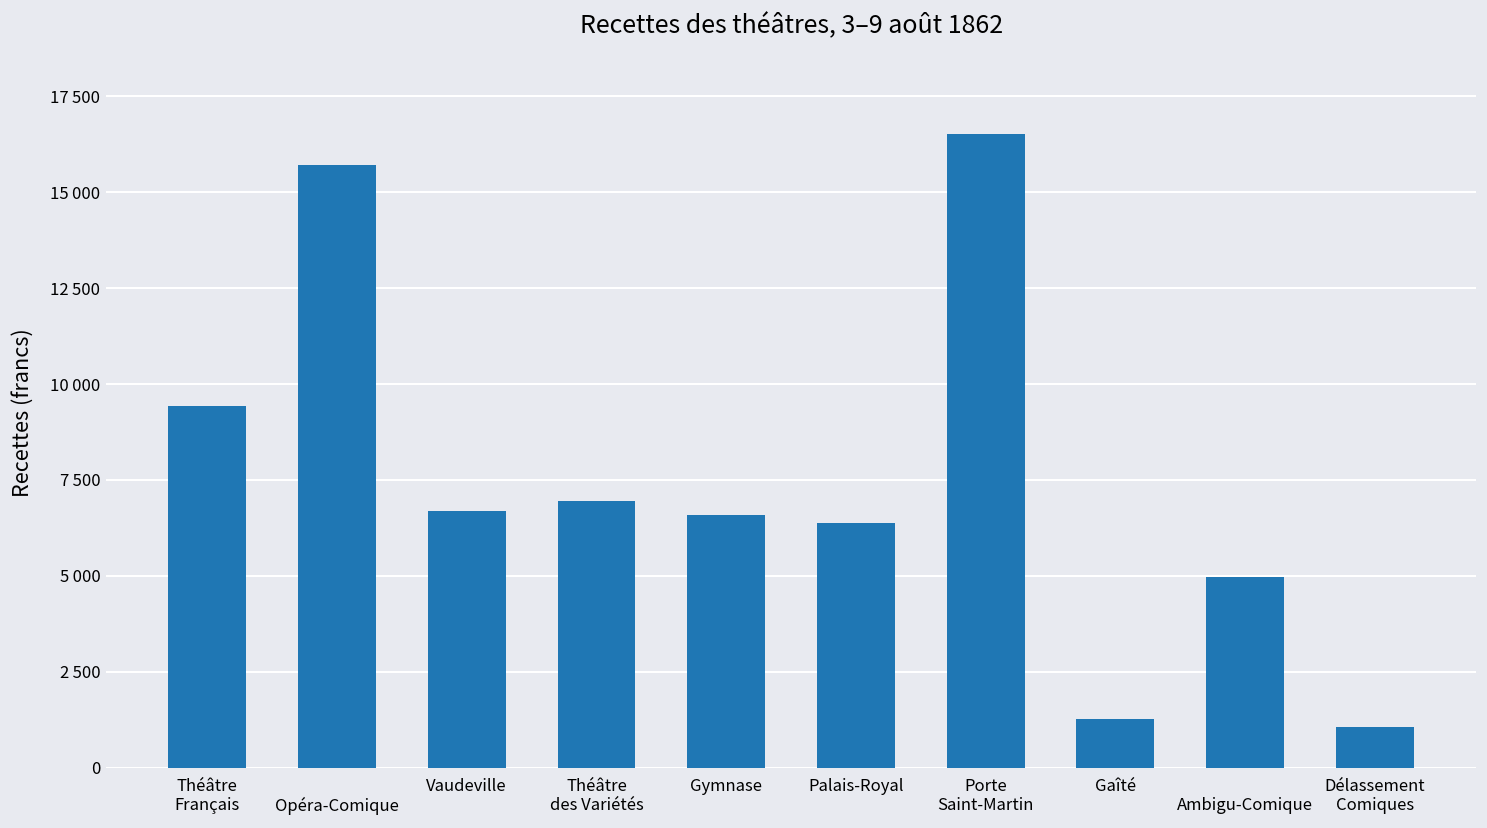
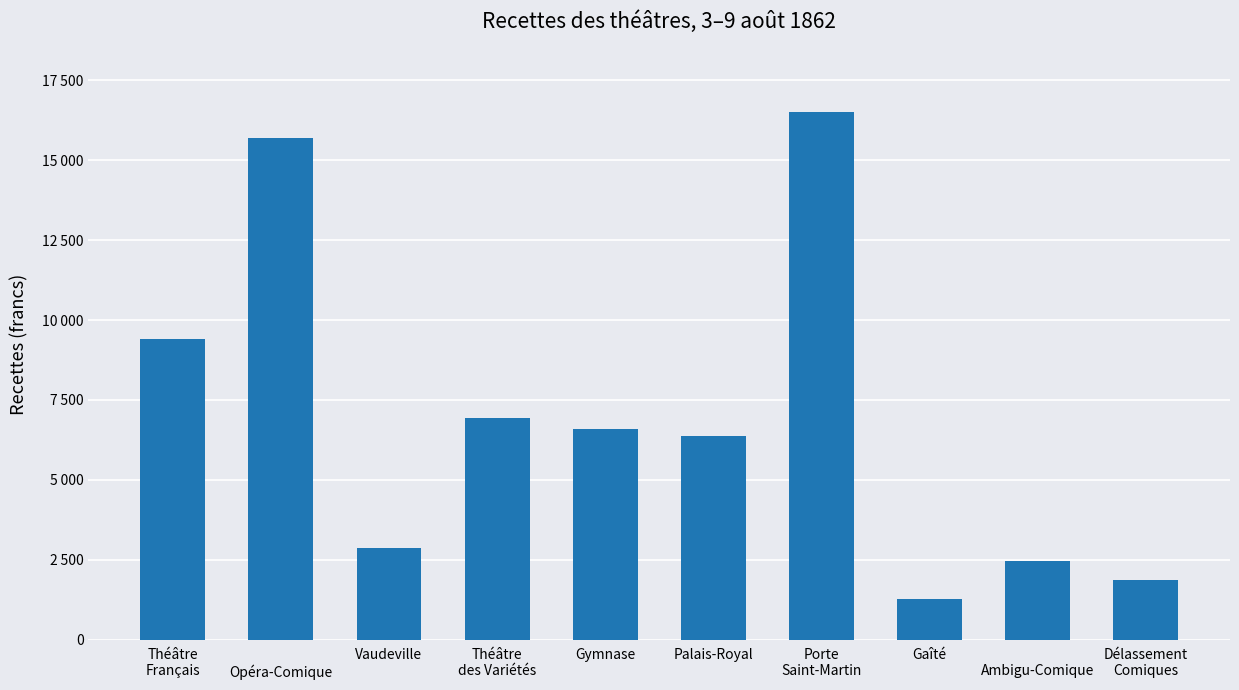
  {
    "Théâtre Français": 9400,
    "Opéra-Comique": 15700,
-   "Vaudeville": 6700,
+   "Vaudeville": 2900,
    "Théâtre des Variétés": 6900,
    "Gymnase": 6600,
    "Palais-Royal": 6400,
    "Porte Saint-Martin": 16500,
    "Gaîté": 1300,
-   "Ambigu-Comique": 5000,
-   "Délassement Comiques": 1100
+   "Ambigu-Comique": 2500,
+   "Délassement Comiques": 1900
  }
